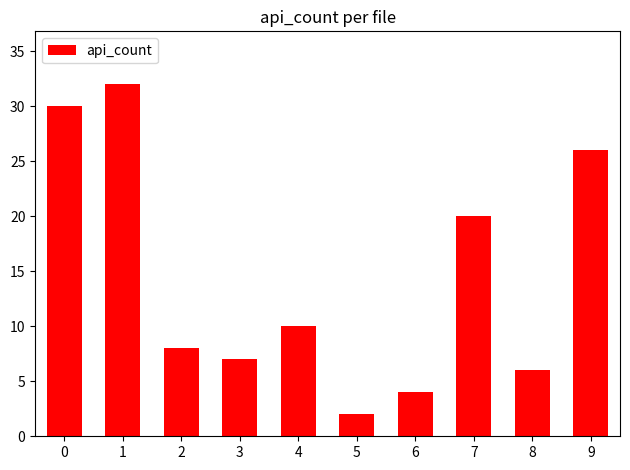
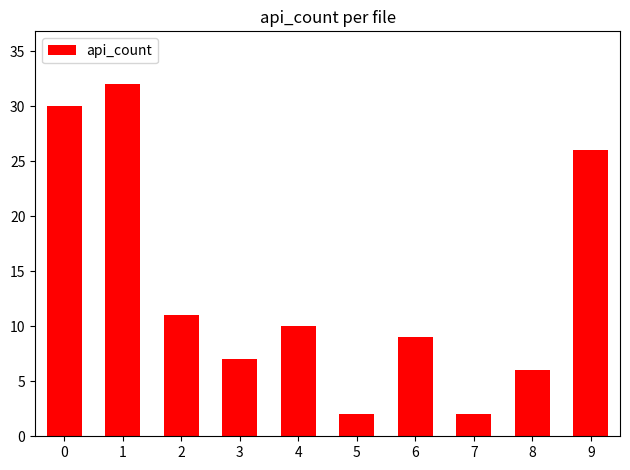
  {
    "0": 30,
    "1": 32,
-   "2": 8,
+   "2": 11,
    "3": 7,
    "4": 10,
    "5": 2,
-   "6": 4,
-   "7": 20,
+   "6": 9,
+   "7": 2,
    "8": 6,
    "9": 26
  }
